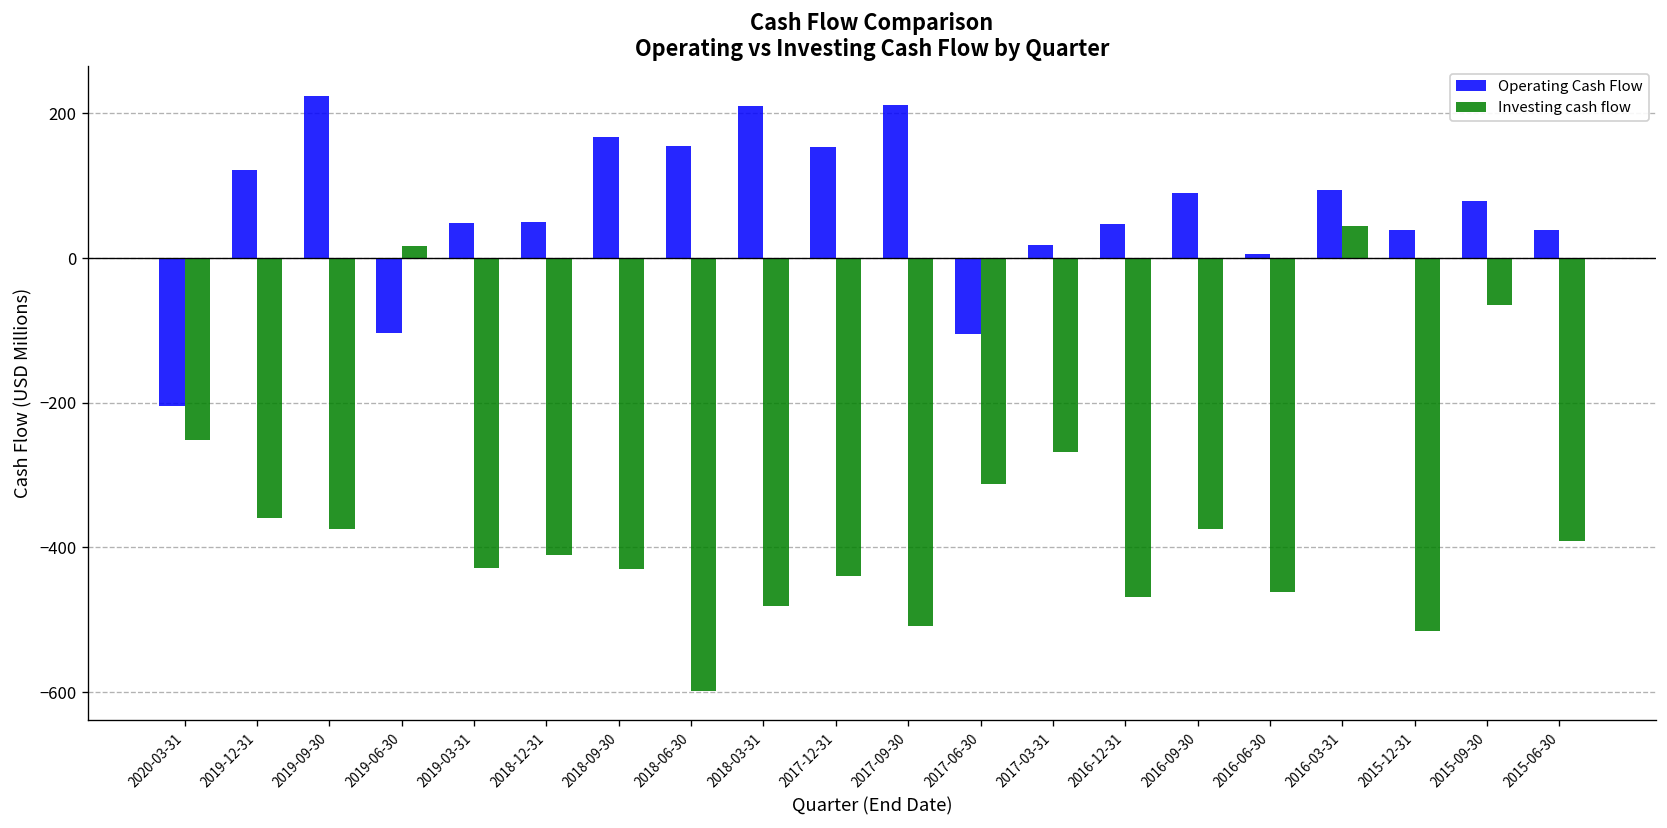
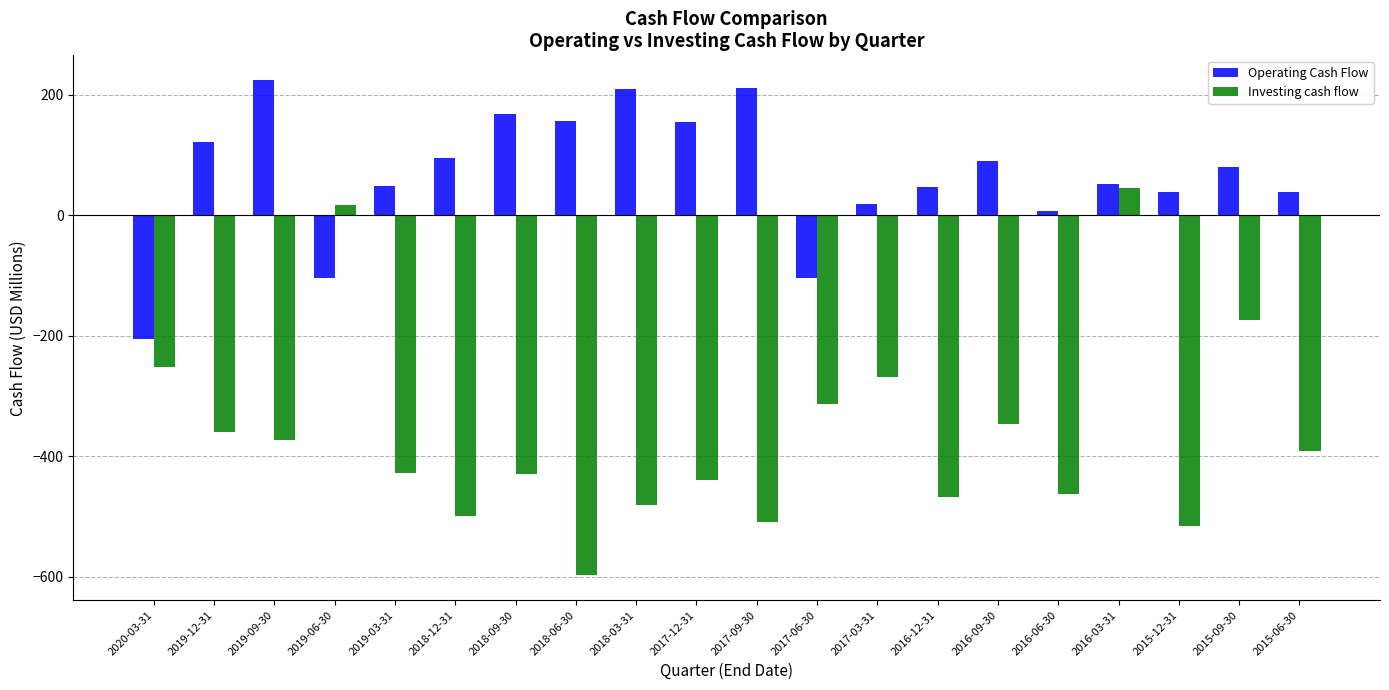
  {
    "Operating Cash Flow": {
      "2020-03-31": -210,
      "2019-12-31": 120,
      "2019-09-30": 220,
      "2019-06-30": -100,
      "2019-03-31": 50,
-     "2018-12-31": 50,
+     "2018-12-31": 90,
      "2018-09-30": 170,
      "2018-06-30": 160,
      "2018-03-31": 210,
      "2017-12-31": 150,
      "2017-09-30": 210,
      "2017-06-30": -100,
      "2017-03-31": 20,
      "2016-12-31": 50,
      "2016-09-30": 90,
      "2016-06-30": 10,
-     "2016-03-31": 90,
+     "2016-03-31": 50,
      "2015-12-31": 40,
      "2015-09-30": 80,
      "2015-06-30": 40
    },
    "Investing cash flow": {
      "2020-03-31": -250,
      "2019-12-31": -360,
      "2019-09-30": -370,
      "2019-06-30": 20,
      "2019-03-31": -430,
-     "2018-12-31": -410,
+     "2018-12-31": -500,
      "2018-09-30": -430,
      "2018-06-30": -600,
      "2018-03-31": -480,
      "2017-12-31": -440,
      "2017-09-30": -510,
      "2017-06-30": -310,
      "2017-03-31": -270,
      "2016-12-31": -470,
-     "2016-09-30": -370,
+     "2016-09-30": -350,
      "2016-06-30": -460,
      "2016-03-31": 40,
      "2015-12-31": -520,
-     "2015-09-30": -70,
+     "2015-09-30": -170,
      "2015-06-30": -390
    }
  }
